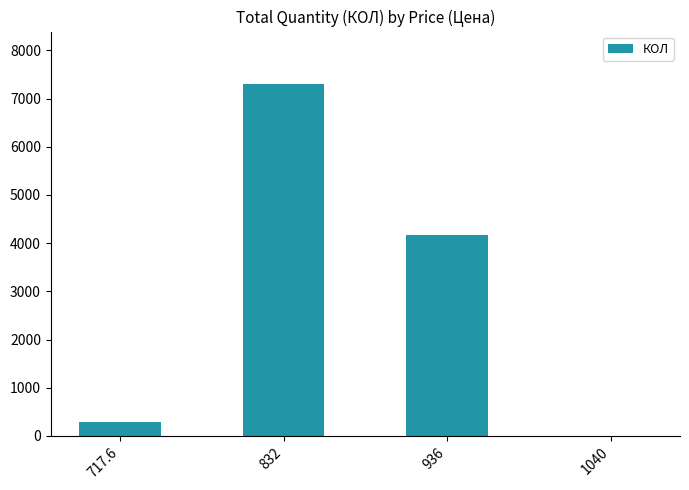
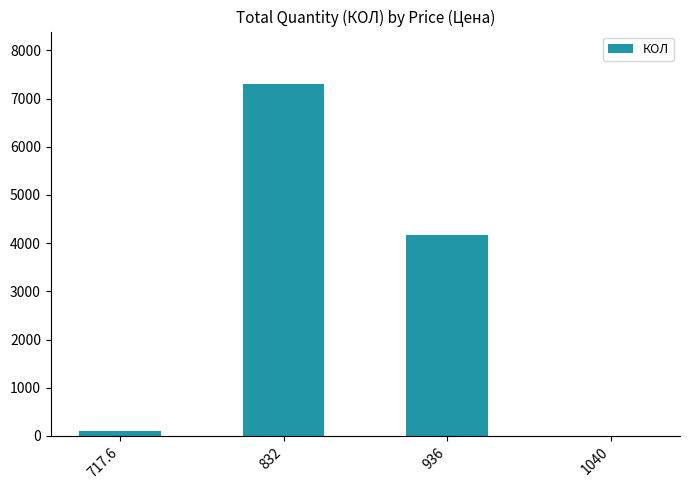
  {
-   "717.6": 300,
+   "717.6": 100,
    "832": 7300,
    "936": 4200
  }
